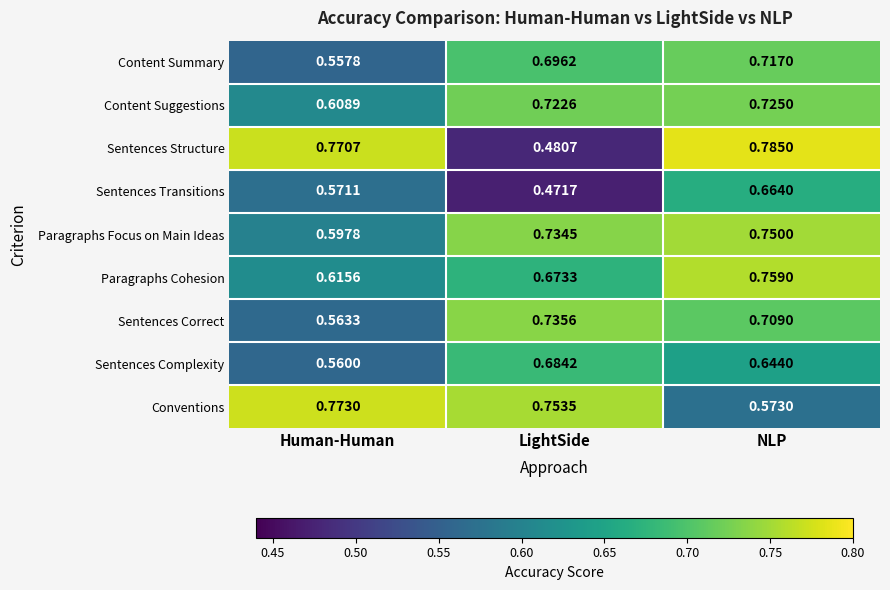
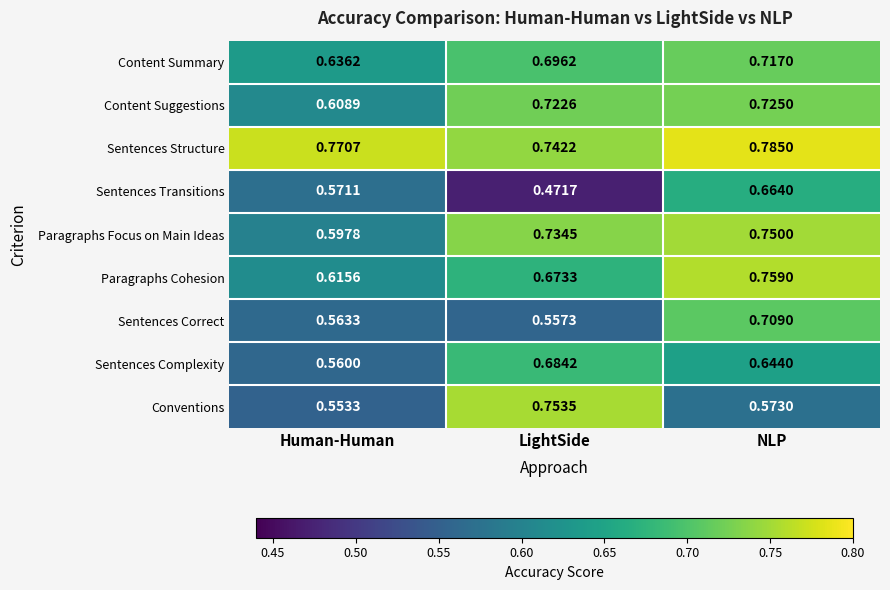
  {
    "Content Summary": {
-     "Human-Human": 0.5578,
+     "Human-Human": 0.6362,
      "LightSide": 0.6962,
      "NLP": 0.7170
    },
    "Content Suggestions": {
      "Human-Human": 0.6089,
      "LightSide": 0.7226,
      "NLP": 0.7250
    },
    "Sentences Structure": {
      "Human-Human": 0.7707,
-     "LightSide": 0.4807,
+     "LightSide": 0.7422,
      "NLP": 0.7850
    },
    "Sentences Transitions": {
      "Human-Human": 0.5711,
      "LightSide": 0.4717,
      "NLP": 0.6640
    },
    "Paragraphs Focus on Main Ideas": {
      "Human-Human": 0.5978,
      "LightSide": 0.7345,
      "NLP": 0.7500
    },
    "Paragraphs Cohesion": {
      "Human-Human": 0.6156,
      "LightSide": 0.6733,
      "NLP": 0.7590
    },
    "Sentences Correct": {
      "Human-Human": 0.5633,
-     "LightSide": 0.7356,
+     "LightSide": 0.5573,
      "NLP": 0.7090
    },
    "Sentences Complexity": {
      "Human-Human": 0.5600,
      "LightSide": 0.6842,
      "NLP": 0.6440
    },
    "Conventions": {
-     "Human-Human": 0.7730,
+     "Human-Human": 0.5533,
      "LightSide": 0.7535,
      "NLP": 0.5730
    }
  }
